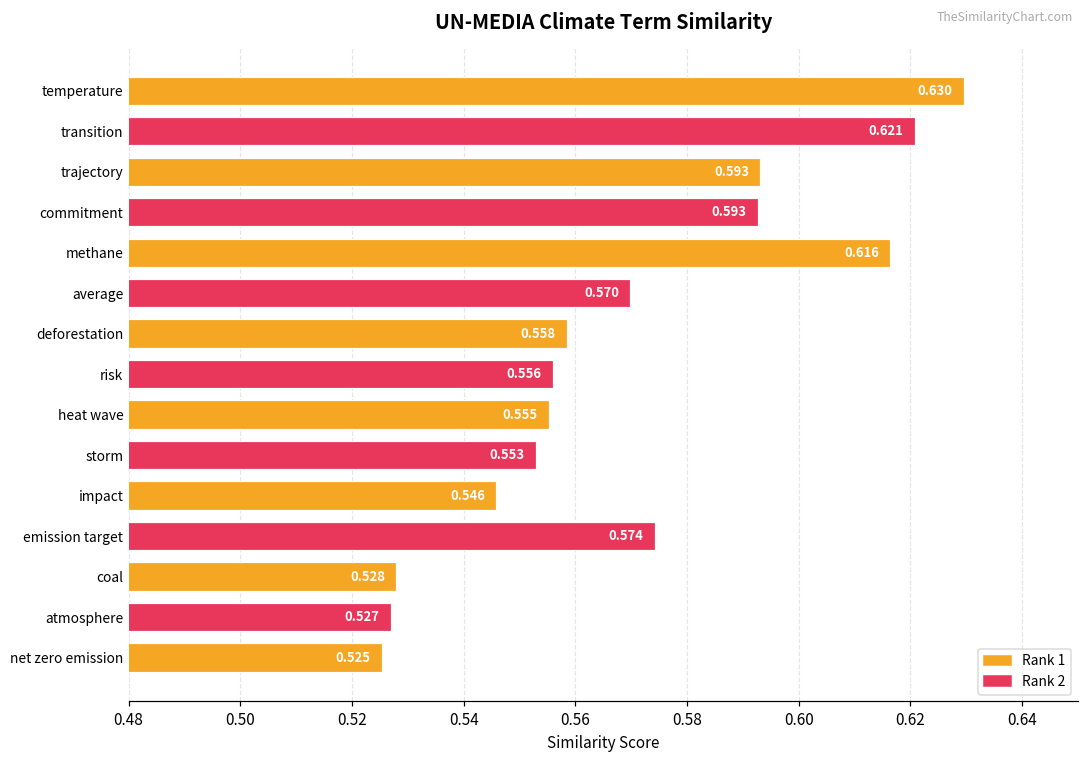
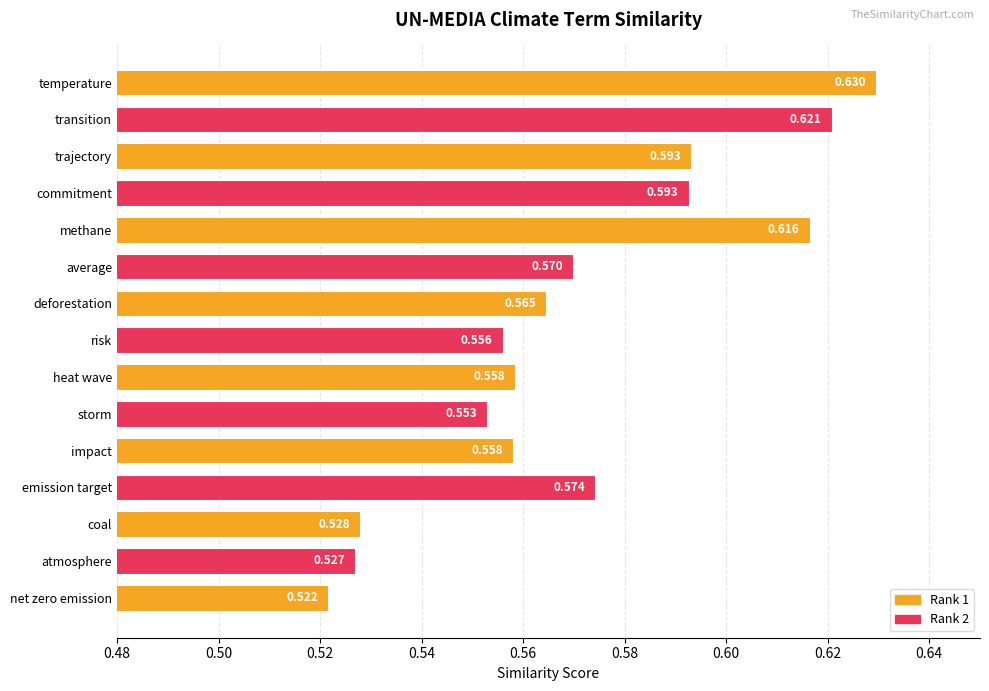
  {
    "temperature": 0.630,
    "transition": 0.621,
    "trajectory": 0.593,
    "commitment": 0.593,
    "methane": 0.616,
    "average": 0.570,
-   "deforestation": 0.558,
+   "deforestation": 0.565,
    "risk": 0.556,
-   "heat wave": 0.555,
+   "heat wave": 0.558,
    "storm": 0.553,
-   "impact": 0.546,
+   "impact": 0.558,
    "emission target": 0.574,
    "coal": 0.528,
    "atmosphere": 0.527,
-   "net zero emission": 0.525
+   "net zero emission": 0.522
  }
